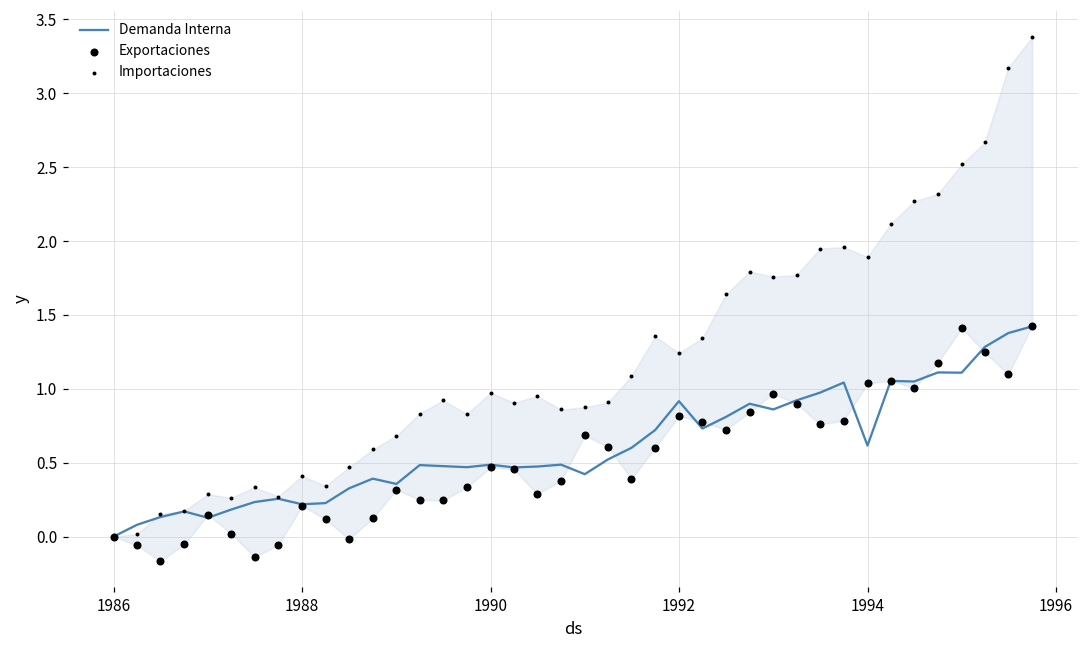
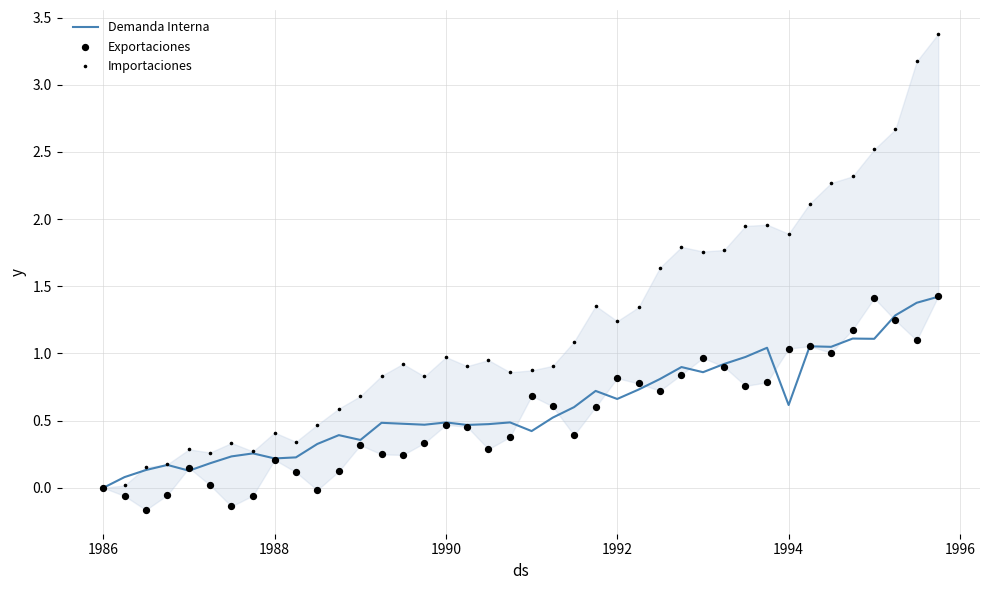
  {
    "Demanda Interna": {
-     "1992": 0.92,
+     "1992": 0.66,
      "1994": 0.62
    }
  }
